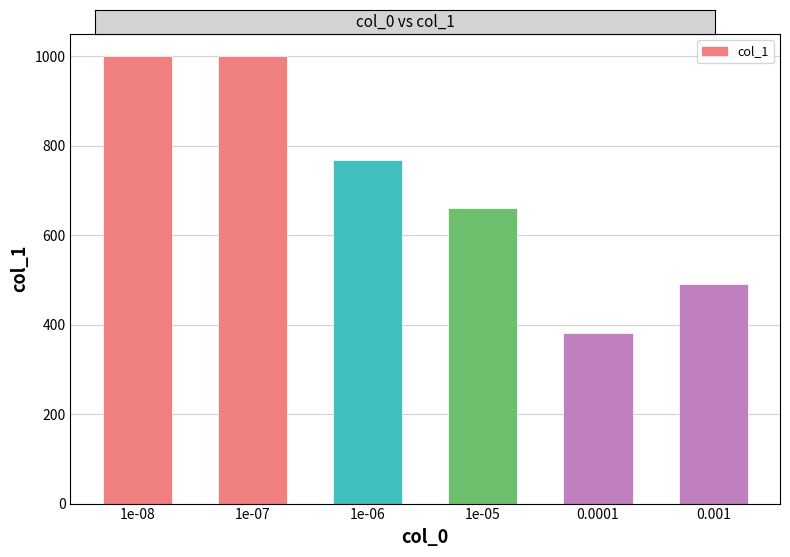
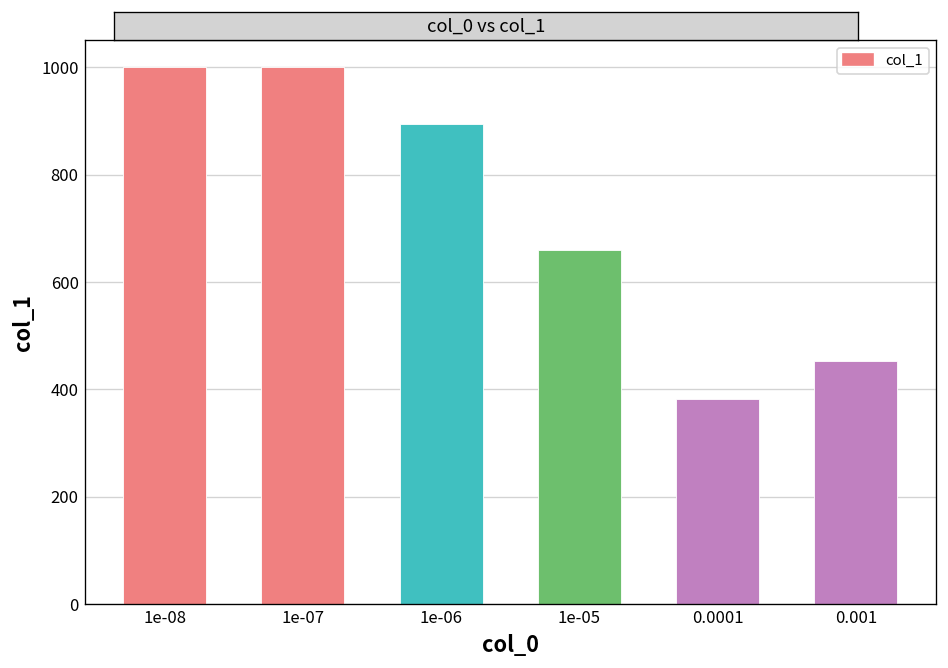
  {
    "1e-08": 1000,
    "1e-07": 1000,
-   "1e-06": 770,
+   "1e-06": 890,
    "1e-05": 660,
    "0.0001": 380,
-   "0.001": 490
+   "0.001": 450
  }
